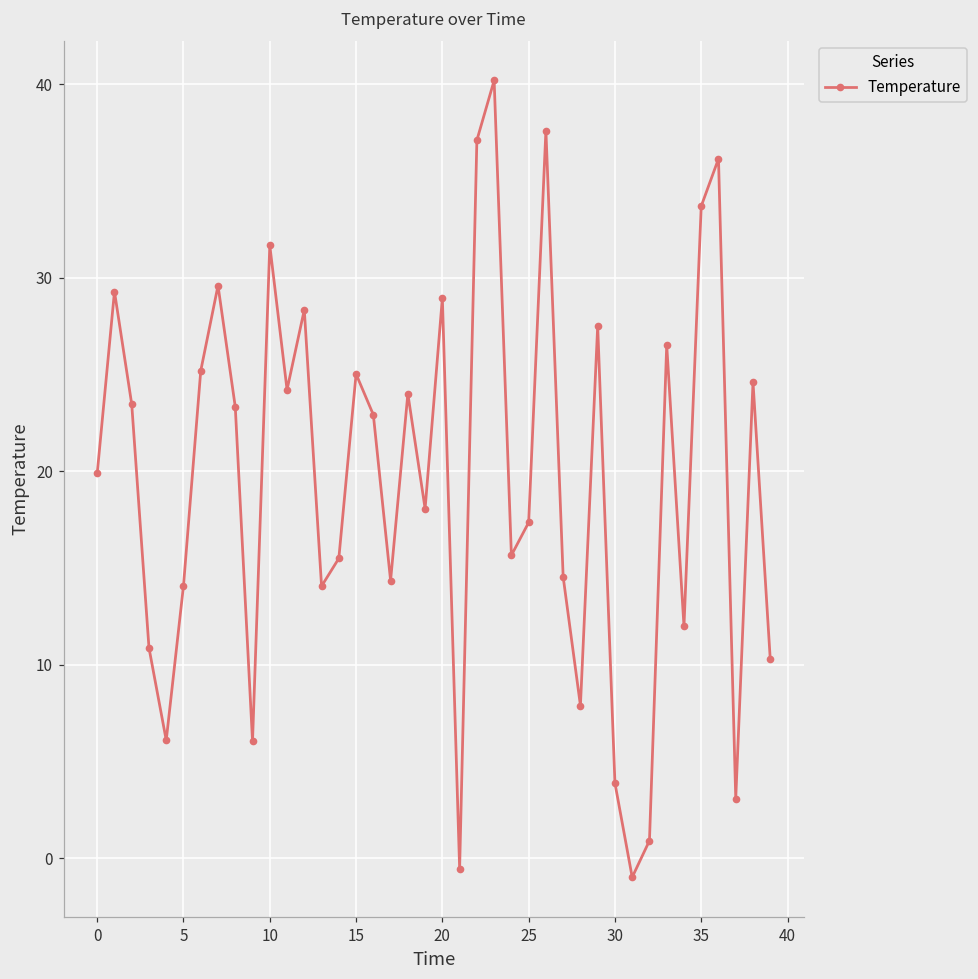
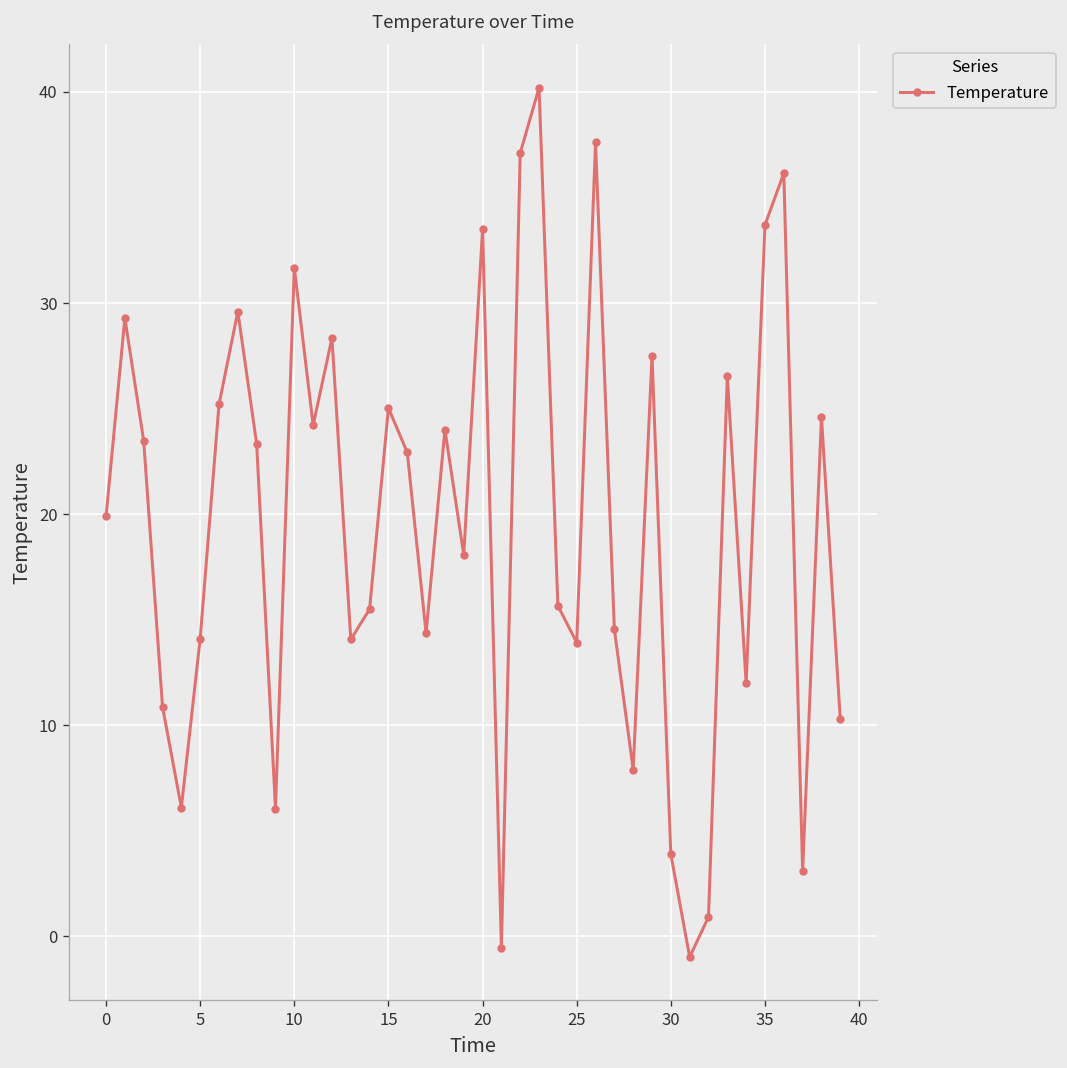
  {
    "0": 19.9,
    "5": 14.1,
    "10": 31.7,
    "15": 25.0,
-   "20": 29.0,
-   "25": 17.4,
+   "20": 33.5,
+   "25": 13.9,
    "30": 3.9,
    "35": 33.7
  }
